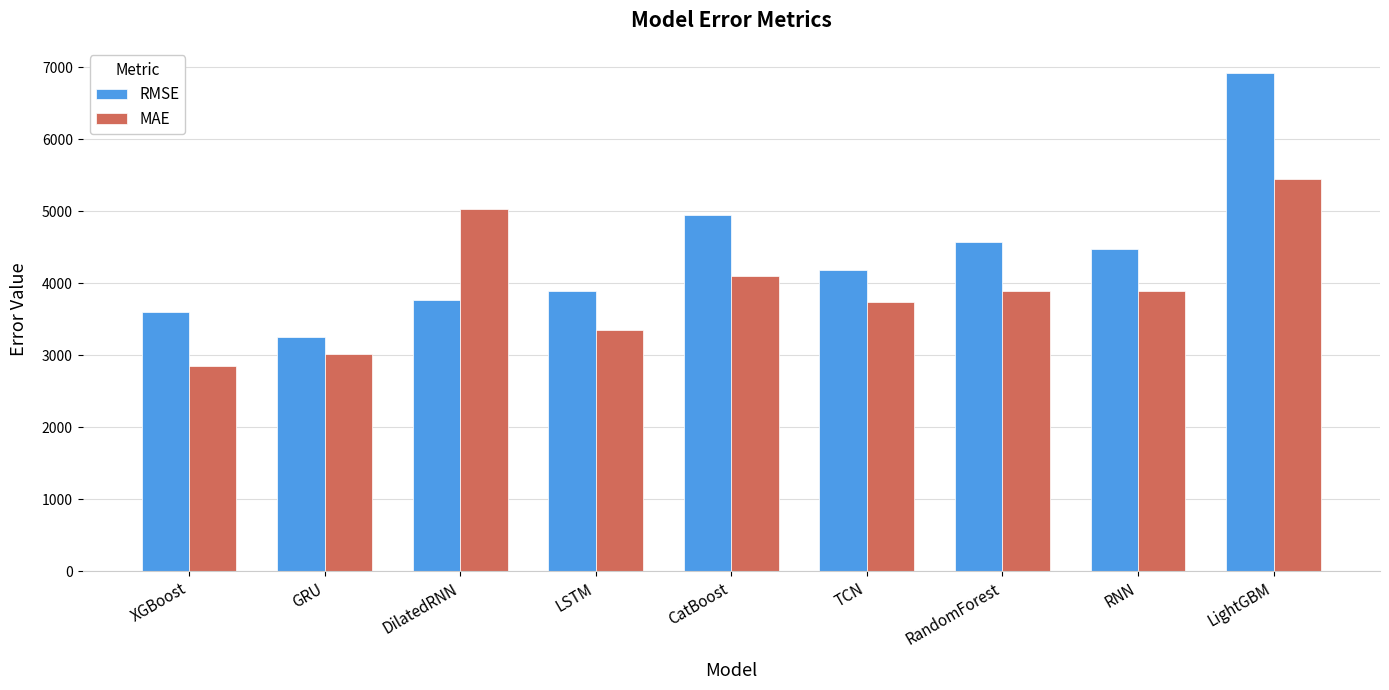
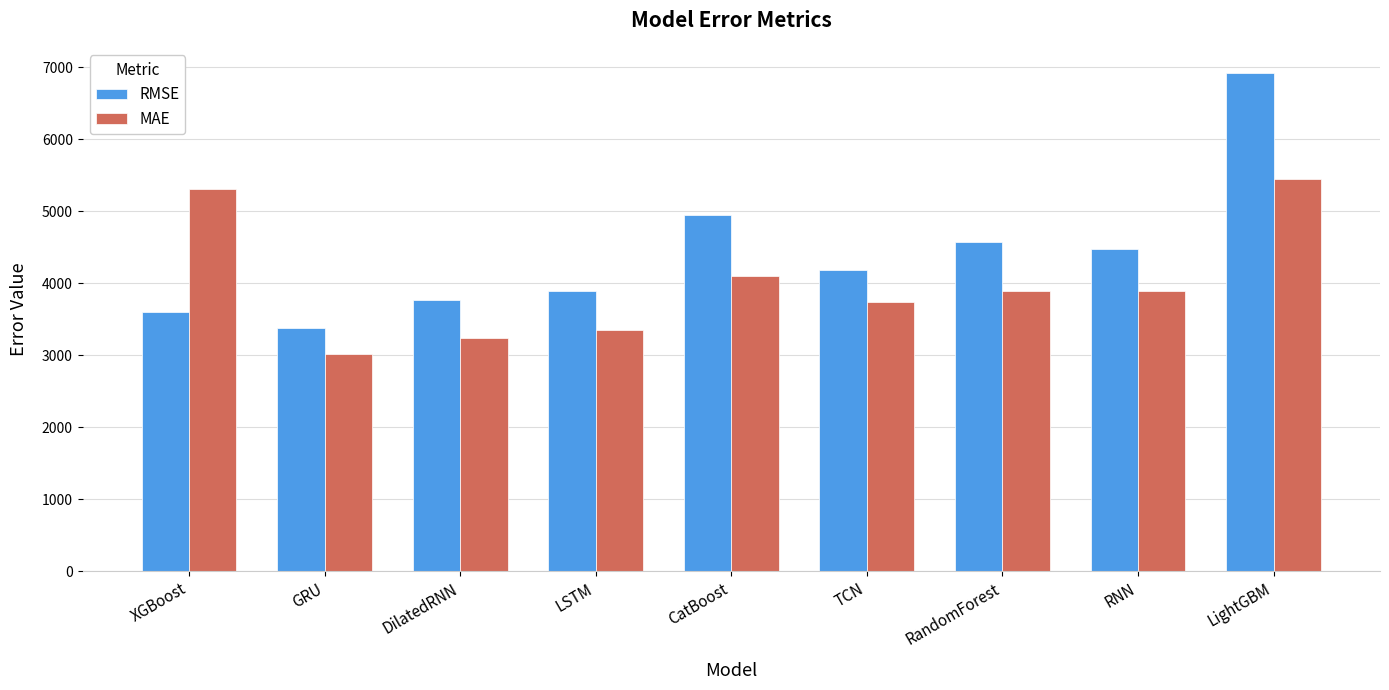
  {
    "RMSE": {
      "XGBoost": 3600,
-     "GRU": 3300,
+     "GRU": 3400,
      "DilatedRNN": 3800,
      "LSTM": 3900,
      "CatBoost": 4900,
      "TCN": 4200,
      "RandomForest": 4600,
      "RNN": 4500,
      "LightGBM": 6900
    },
    "MAE": {
-     "XGBoost": 2800,
+     "XGBoost": 5300,
      "GRU": 3000,
-     "DilatedRNN": 5000,
+     "DilatedRNN": 3200,
      "LSTM": 3400,
      "CatBoost": 4100,
      "TCN": 3700,
      "RandomForest": 3900,
      "RNN": 3900,
      "LightGBM": 5400
    }
  }
